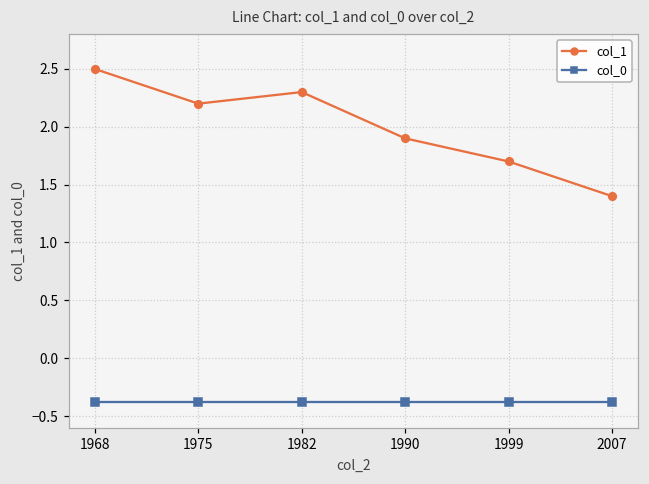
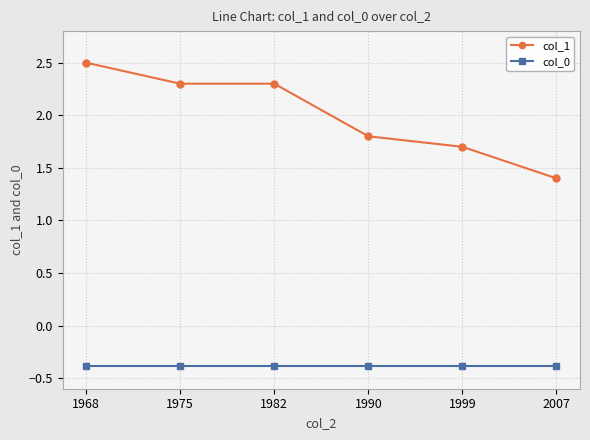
  {
    "col_1": {
      "1968": 2.5,
-     "1975": 2.2,
+     "1975": 2.3,
      "1982": 2.3,
-     "1990": 1.9,
+     "1990": 1.8,
      "1999": 1.7,
      "2007": 1.4
    },
    "col_0": {
      "1968": -0.4,
      "1975": -0.4,
      "1982": -0.4,
      "1990": -0.4,
      "1999": -0.4,
      "2007": -0.4
    }
  }
